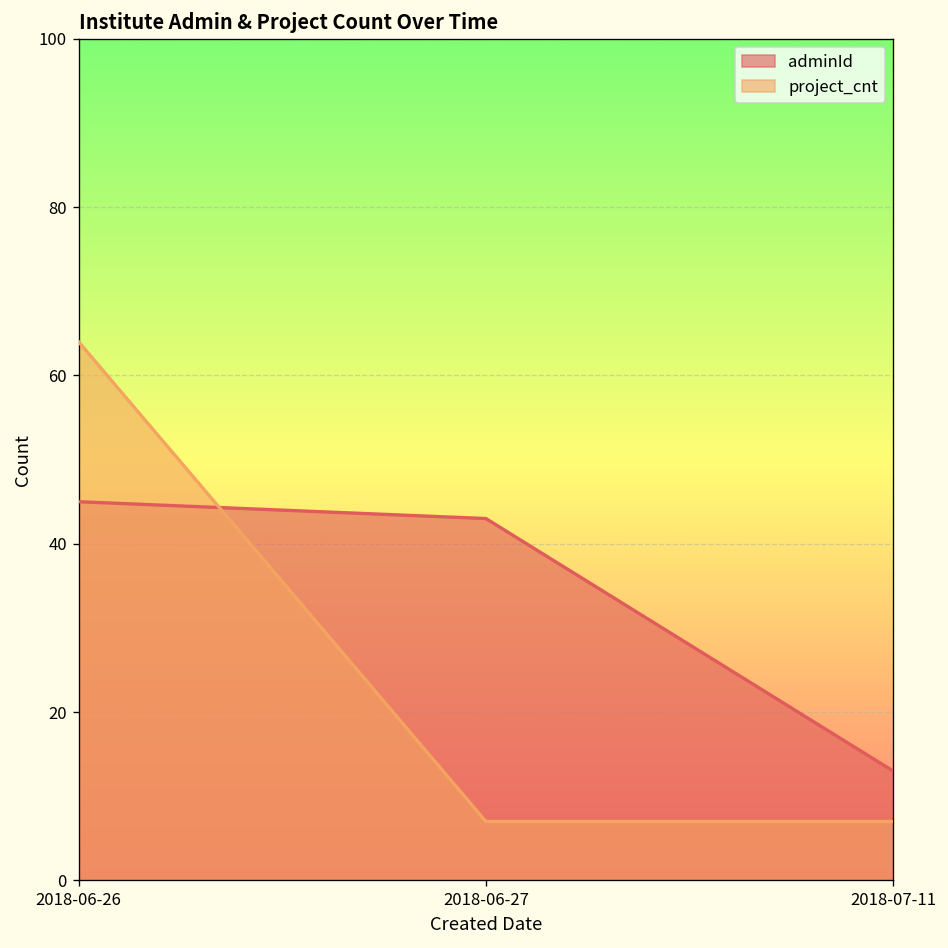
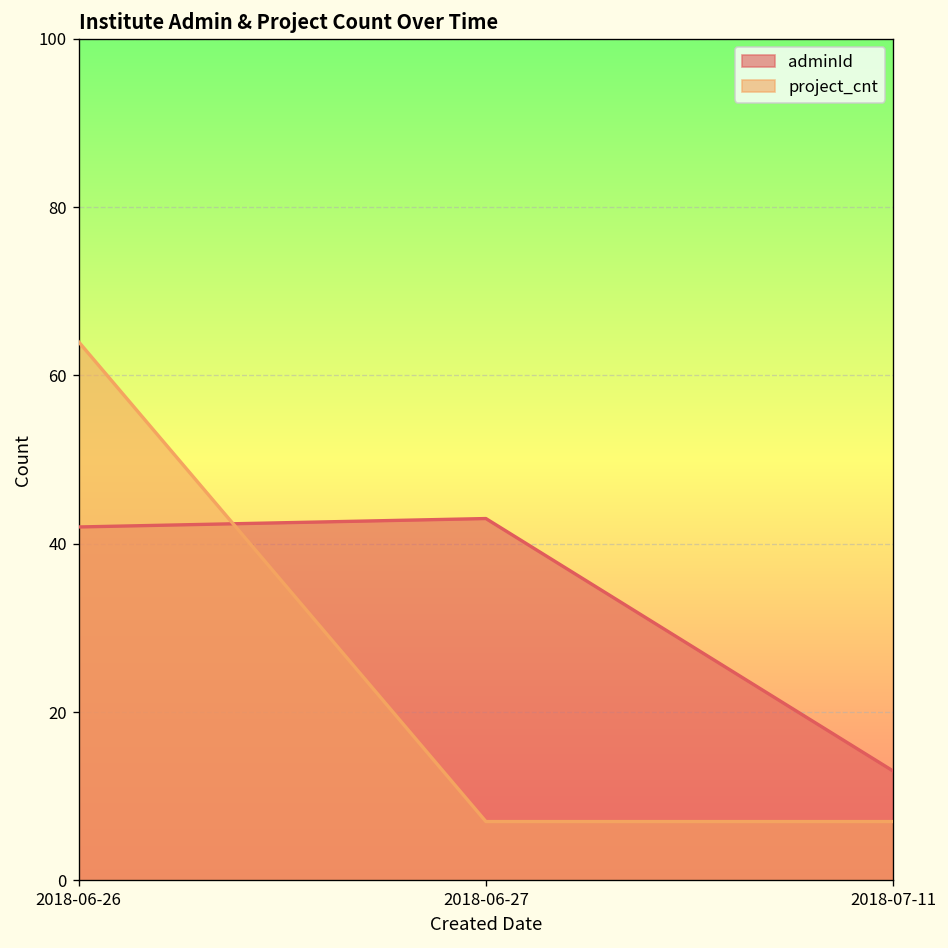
  {
    "adminId": {
-     "2018-06-26": 45,
+     "2018-06-26": 42,
      "2018-06-27": 43,
      "2018-07-11": 13
    },
    "project_cnt": {
      "2018-06-26": 64,
      "2018-06-27": 7,
      "2018-07-11": 7
    }
  }
